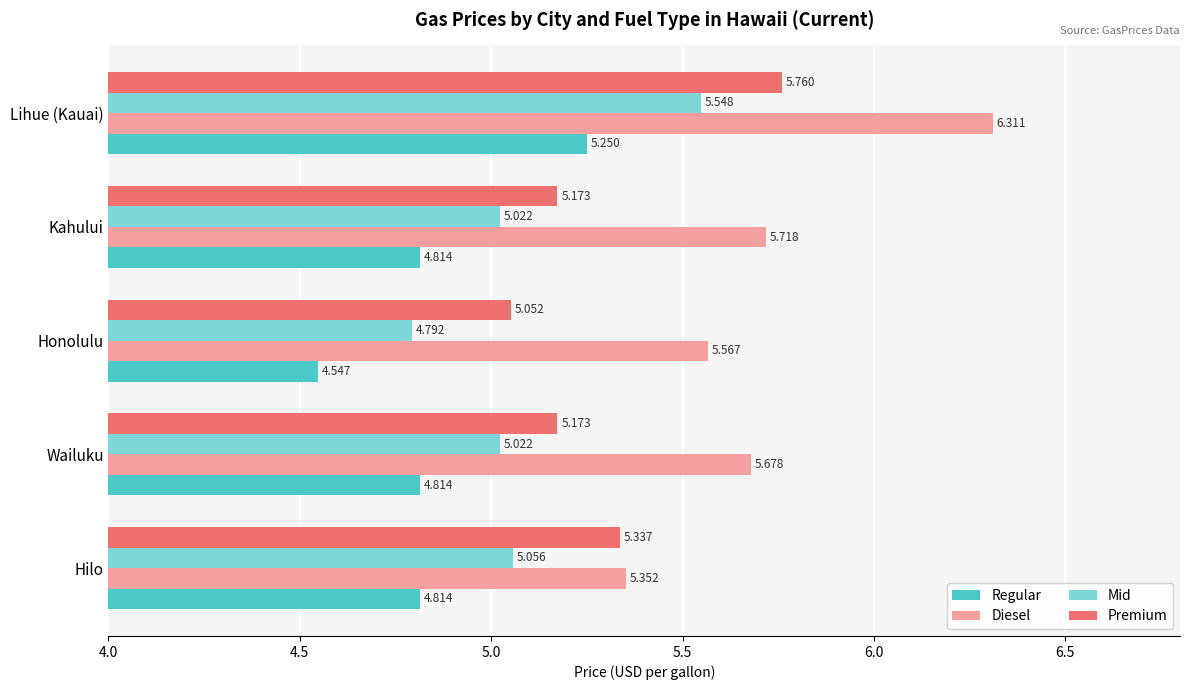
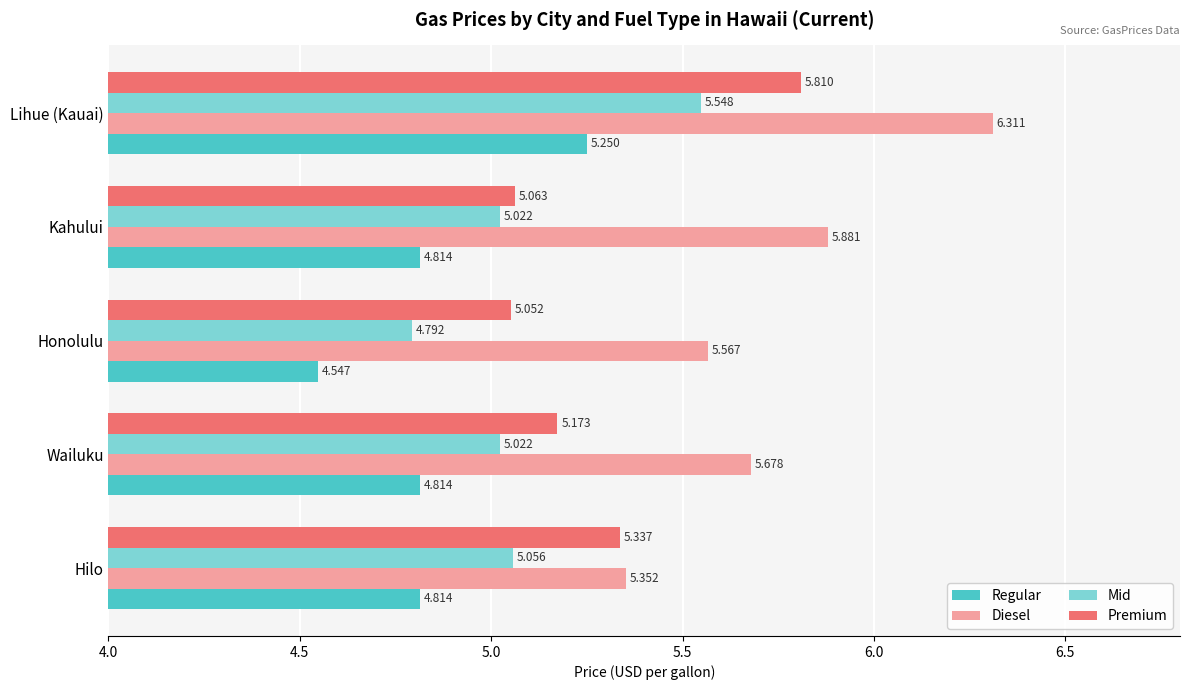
  {
    "Diesel": {
      "Lihue (Kauai)": 6.311,
-     "Kahului": 5.718,
+     "Kahului": 5.881,
      "Honolulu": 5.567,
      "Wailuku": 5.678,
      "Hilo": 5.352
    },
    "Premium": {
-     "Lihue (Kauai)": 5.760,
-     "Kahului": 5.173,
+     "Lihue (Kauai)": 5.810,
+     "Kahului": 5.063,
      "Honolulu": 5.052,
      "Wailuku": 5.173,
      "Hilo": 5.337
    }
  }
